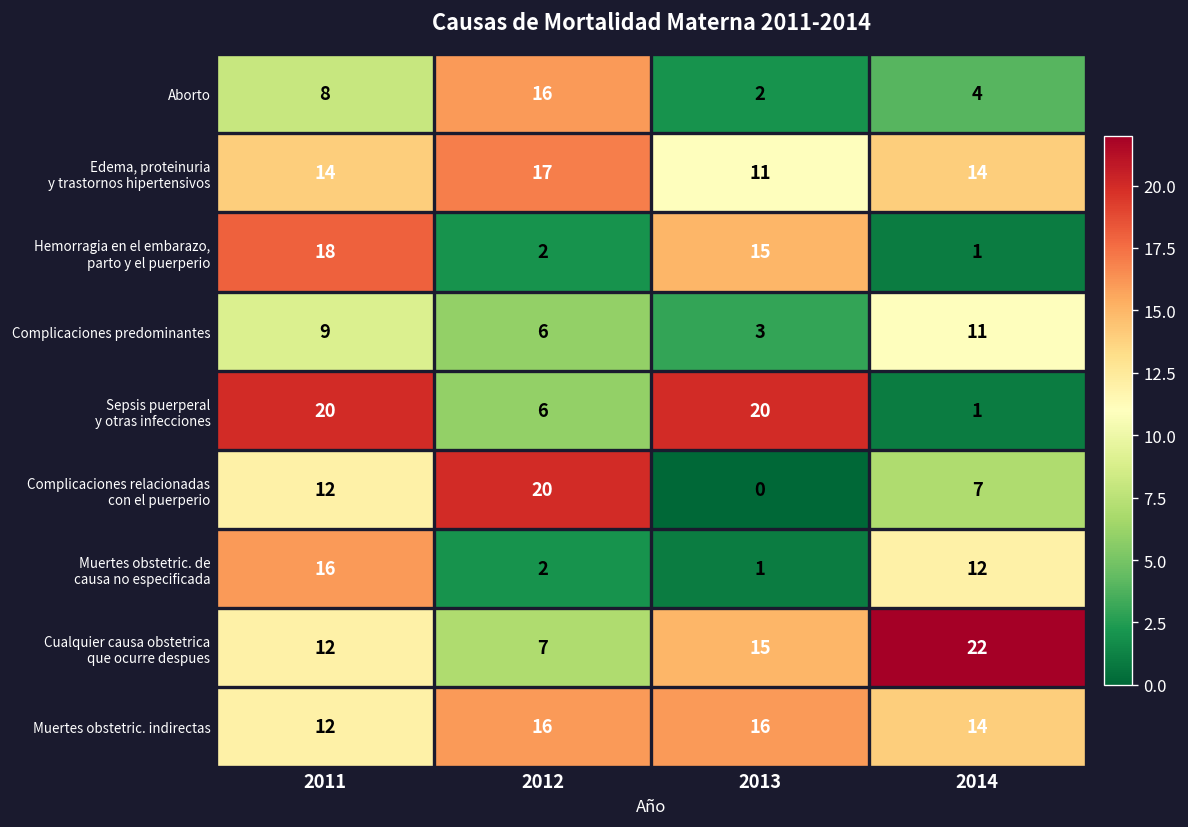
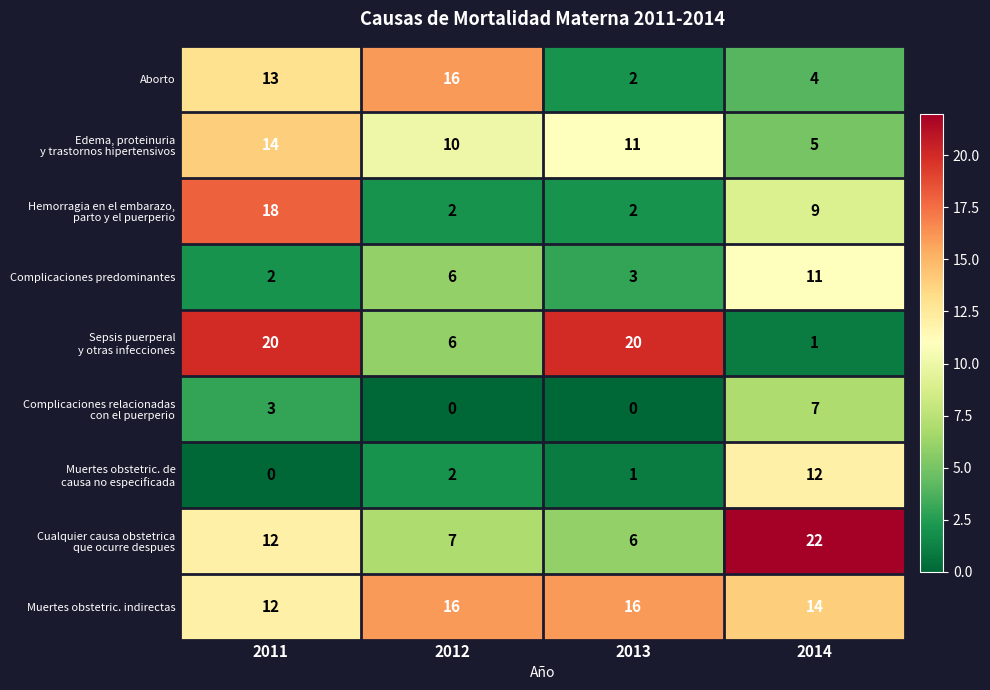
  {
    "Aborto": {
-     "2011": 8,
+     "2011": 13,
      "2012": 16,
      "2013": 2,
      "2014": 4
    },
    "Edema, proteinuria y trastornos hipertensivos": {
      "2011": 14,
-     "2012": 17,
+     "2012": 10,
      "2013": 11,
-     "2014": 14
+     "2014": 5
    },
    "Hemorragia en el embarazo, parto y el puerperio": {
      "2011": 18,
      "2012": 2,
-     "2013": 15,
-     "2014": 1
+     "2013": 2,
+     "2014": 9
    },
    "Complicaciones predominantes": {
-     "2011": 9,
+     "2011": 2,
      "2012": 6,
      "2013": 3,
      "2014": 11
    },
    "Sepsis puerperal y otras infecciones": {
      "2011": 20,
      "2012": 6,
      "2013": 20,
      "2014": 1
    },
    "Complicaciones relacionadas con el puerperio": {
-     "2011": 12,
-     "2012": 20,
+     "2011": 3,
+     "2012": 0,
      "2013": 0,
      "2014": 7
    },
    "Muertes obstetric. de causa no especificada": {
-     "2011": 16,
+     "2011": 0,
      "2012": 2,
      "2013": 1,
      "2014": 12
    },
    "Cualquier causa obstetrica que ocurre despues": {
      "2011": 12,
      "2012": 7,
-     "2013": 15,
+     "2013": 6,
      "2014": 22
    },
    "Muertes obstetric. indirectas": {
      "2011": 12,
      "2012": 16,
      "2013": 16,
      "2014": 14
    }
  }
